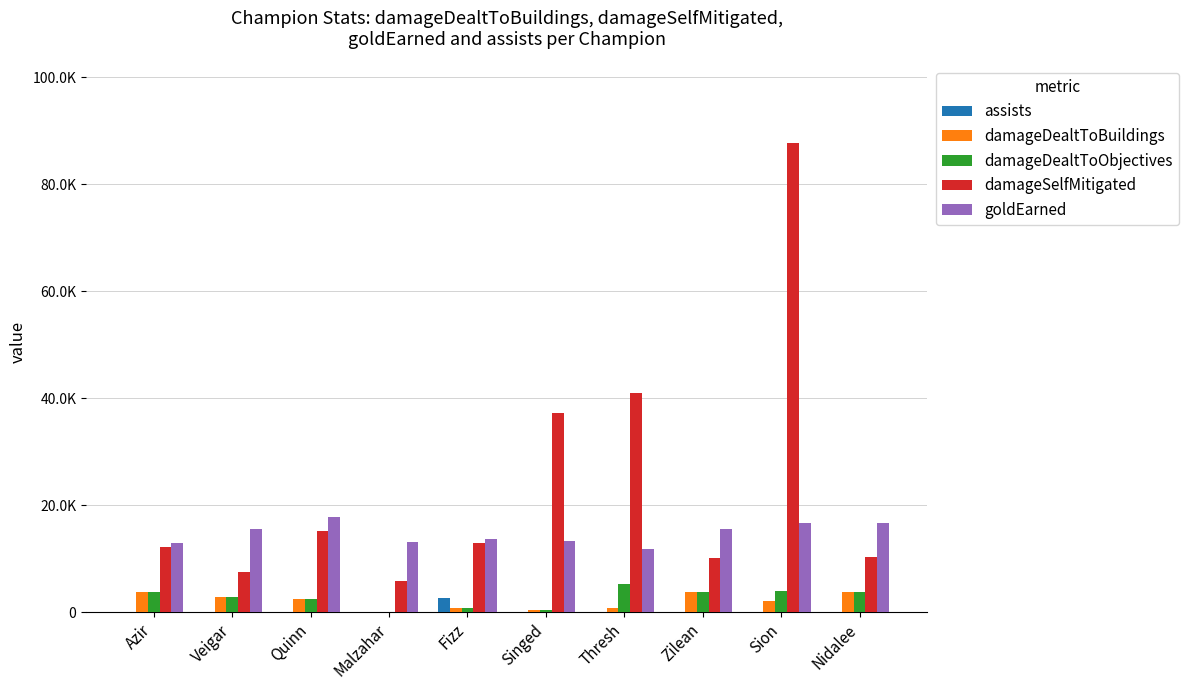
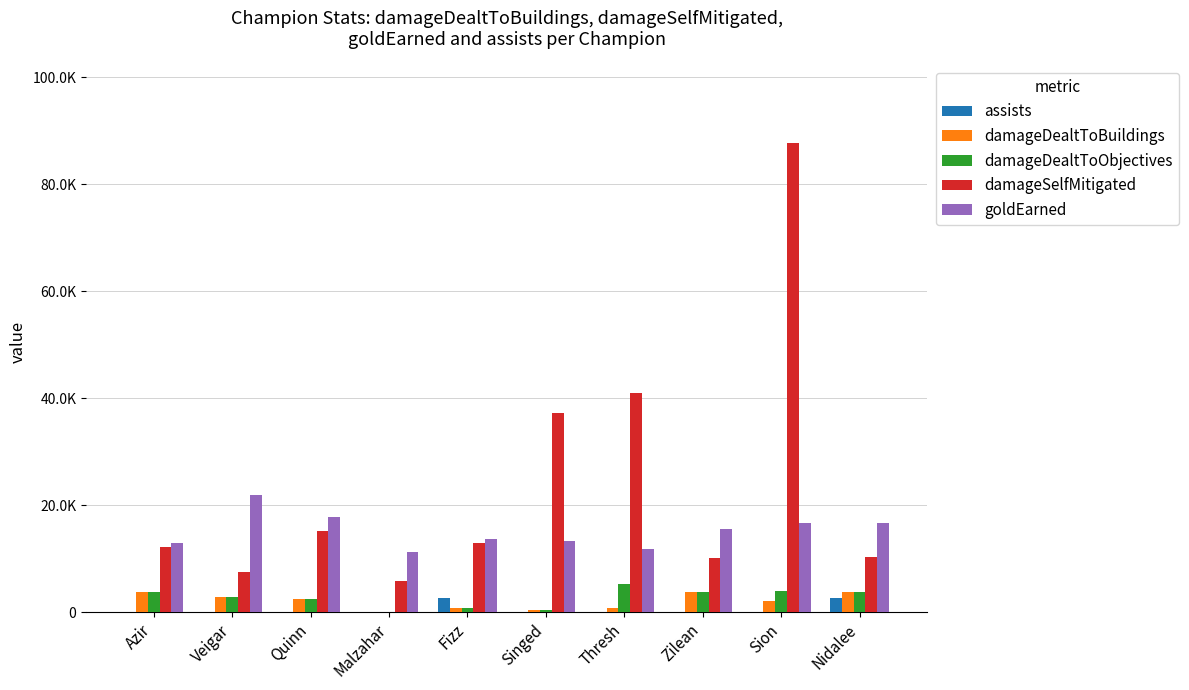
  {
    "assists": {
      "Fizz": 3000,
-     "Nidalee": 0
+     "Nidalee": 3000
    },
    "damageDealtToBuildings": {
      "Azir": 4000,
      "Veigar": 3000,
      "Quinn": 2000,
      "Fizz": 1000,
      "Thresh": 1000,
      "Zilean": 4000,
      "Sion": 2000,
      "Nidalee": 4000
    },
    "damageDealtToObjectives": {
      "Azir": 4000,
      "Veigar": 3000,
      "Quinn": 2000,
      "Fizz": 1000,
      "Thresh": 5000,
      "Zilean": 4000,
      "Sion": 4000,
      "Nidalee": 4000
    },
    "damageSelfMitigated": {
      "Azir": 12000,
      "Veigar": 8000,
      "Quinn": 15000,
      "Malzahar": 6000,
      "Fizz": 13000,
      "Singed": 37000,
      "Thresh": 41000,
      "Zilean": 10000,
      "Sion": 88000,
      "Nidalee": 10000
    },
    "goldEarned": {
      "Azir": 13000,
-     "Veigar": 15000,
+     "Veigar": 22000,
      "Quinn": 18000,
-     "Malzahar": 13000,
+     "Malzahar": 11000,
      "Fizz": 14000,
      "Singed": 13000,
      "Thresh": 12000,
      "Zilean": 16000,
      "Sion": 17000,
      "Nidalee": 17000
    }
  }
